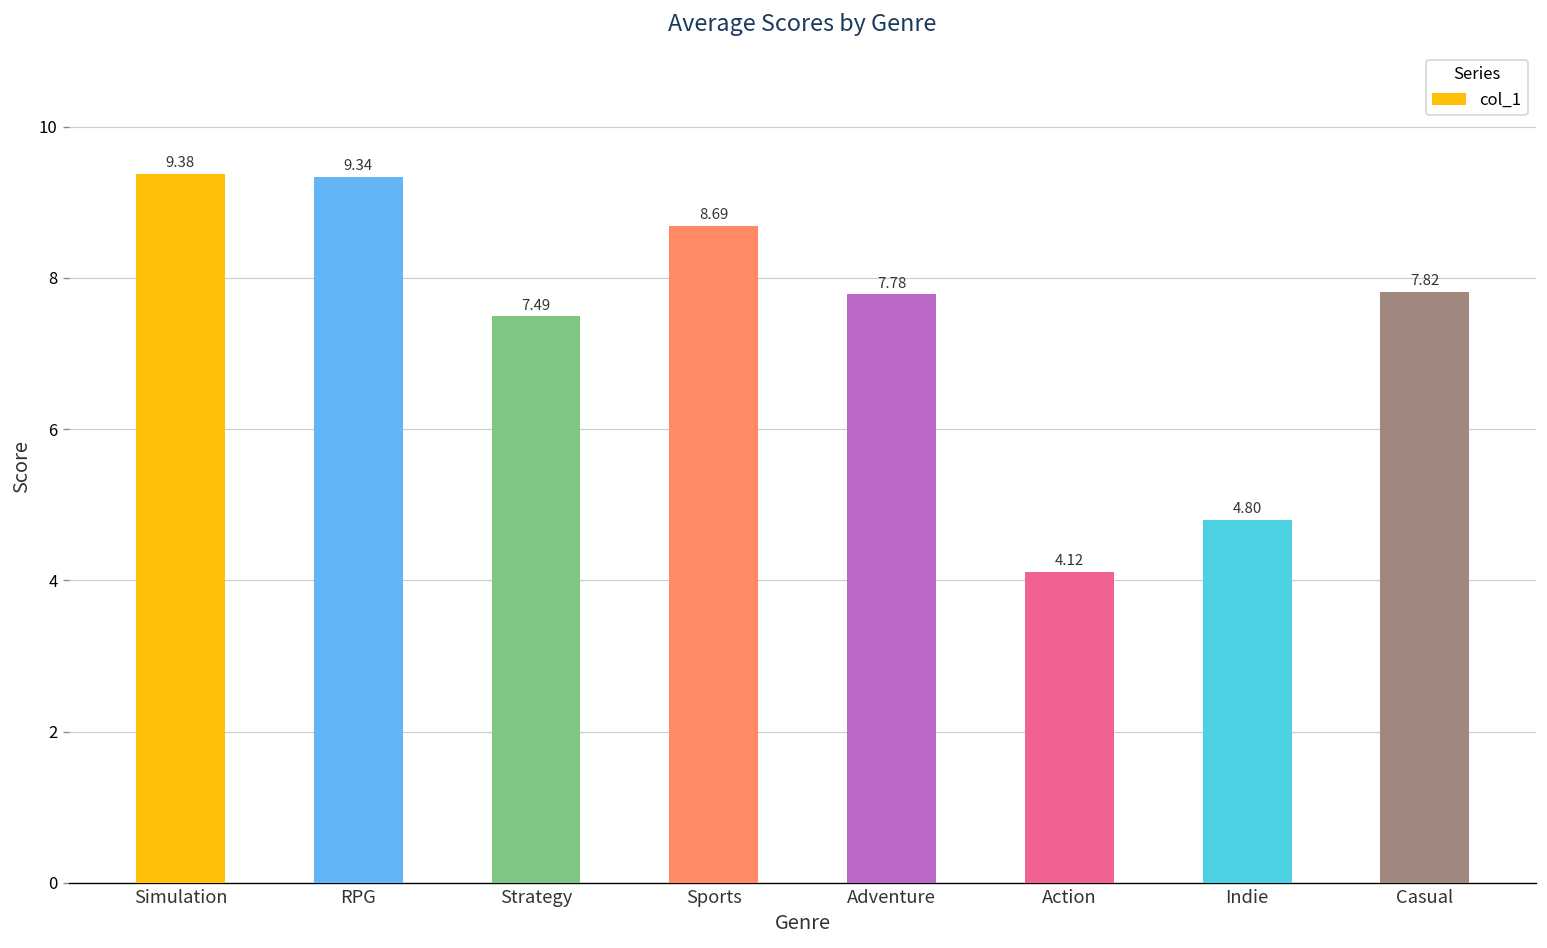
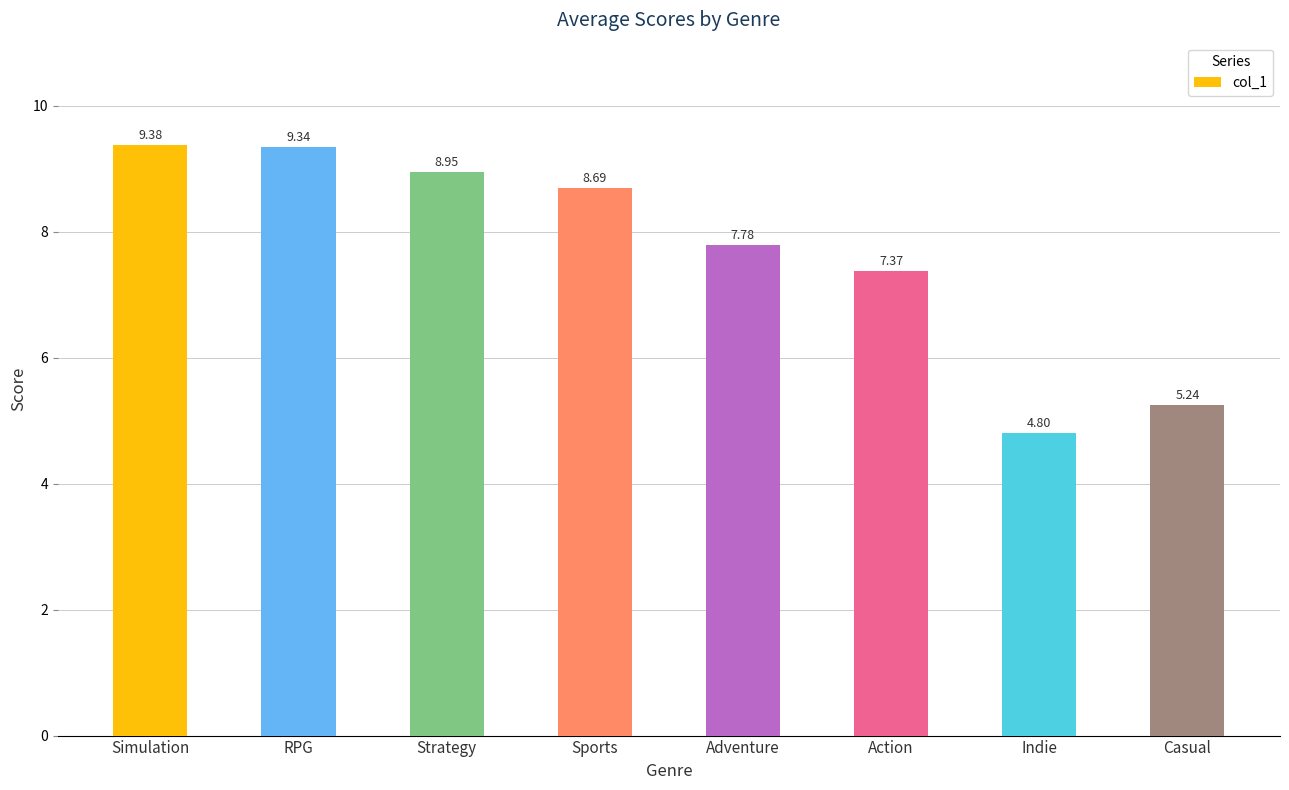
  {
    "Simulation": 9.38,
    "RPG": 9.34,
-   "Strategy": 7.49,
+   "Strategy": 8.95,
    "Sports": 8.69,
    "Adventure": 7.78,
-   "Action": 4.12,
+   "Action": 7.37,
    "Indie": 4.80,
-   "Casual": 7.82
+   "Casual": 5.24
  }
